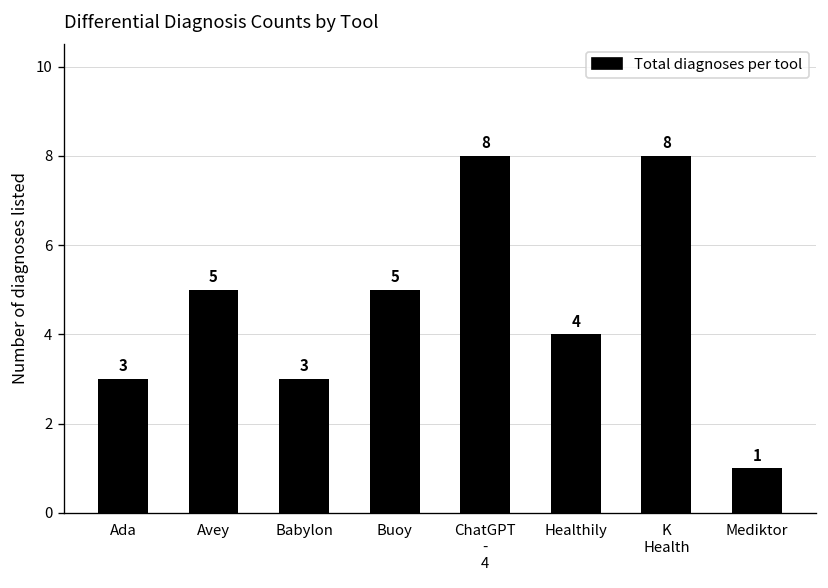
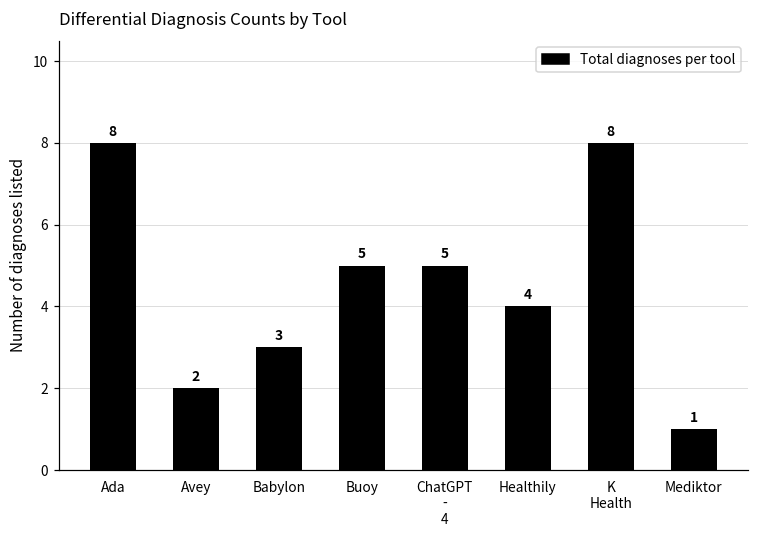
  {
-   "Ada": 3,
-   "Avey": 5,
+   "Ada": 8,
+   "Avey": 2,
    "Babylon": 3,
    "Buoy": 5,
-   "ChatGPT - 4": 8,
+   "ChatGPT - 4": 5,
    "Healthily": 4,
    "K Health": 8,
    "Mediktor": 1
  }
